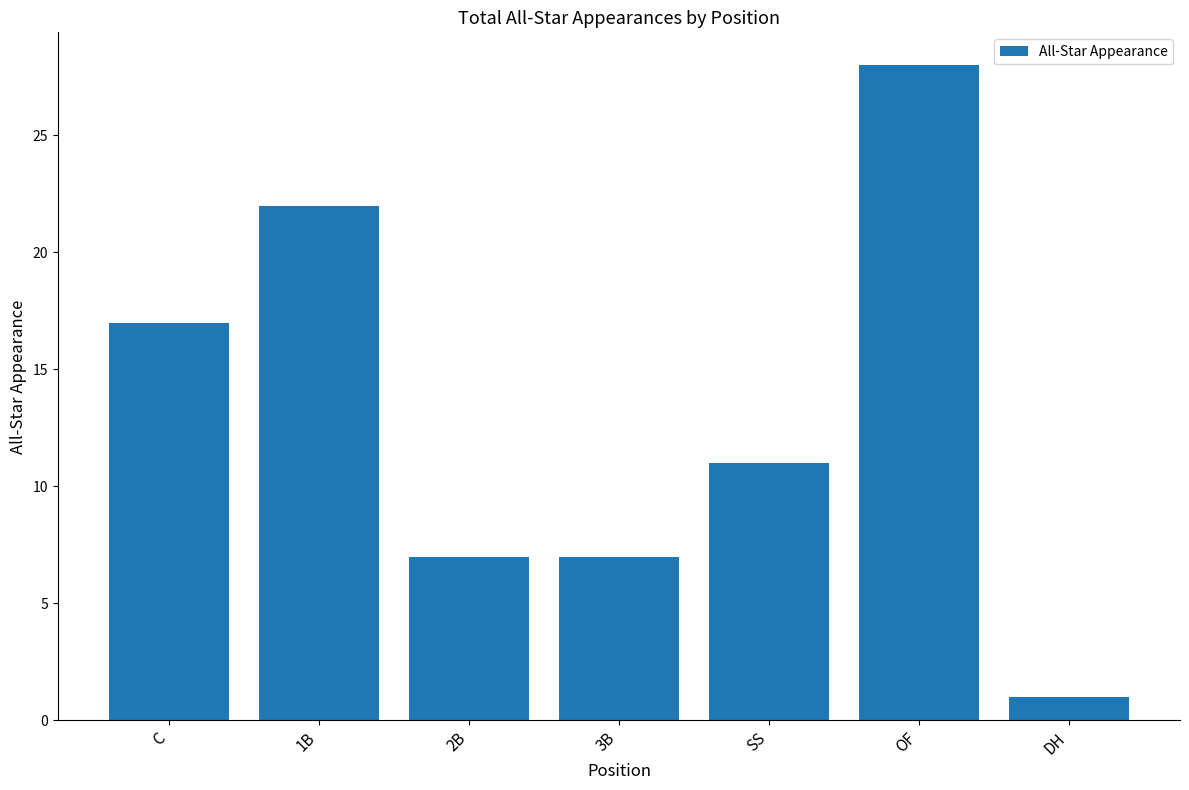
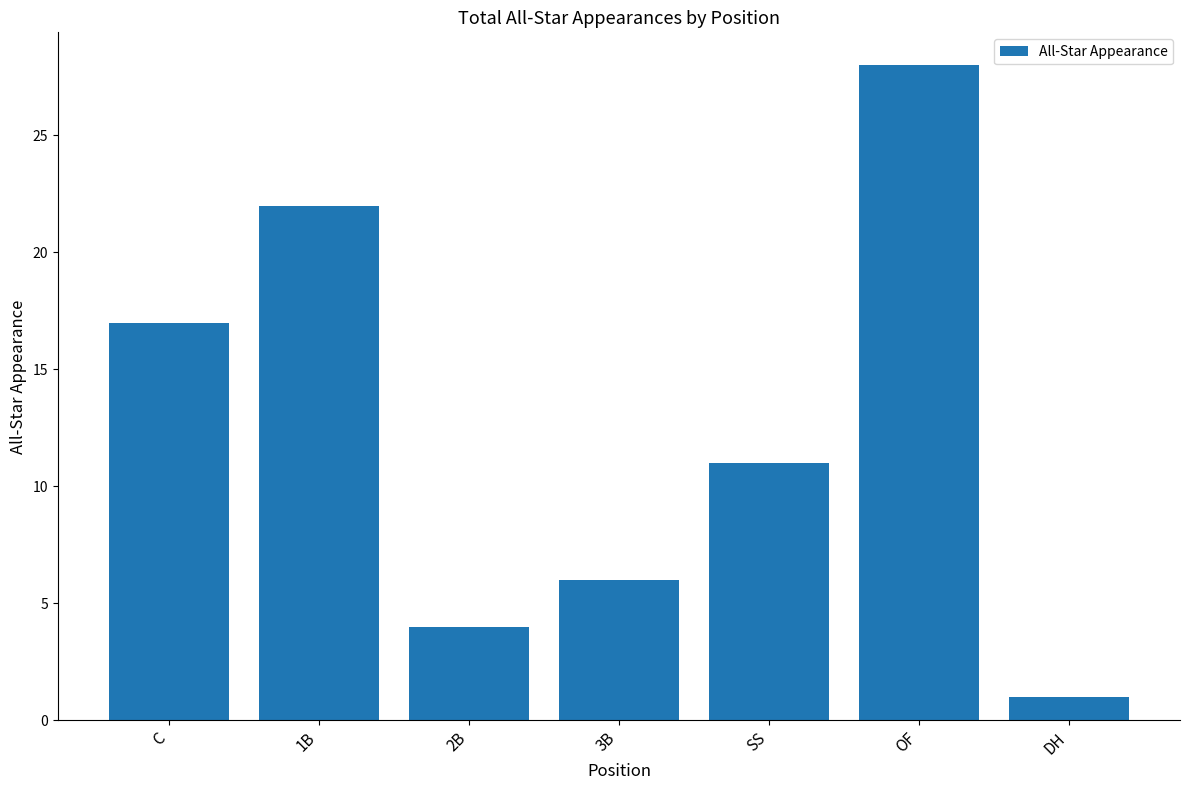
  {
    "C": 17,
    "1B": 22,
-   "2B": 7,
-   "3B": 7,
+   "2B": 4,
+   "3B": 6,
    "SS": 11,
    "OF": 28,
    "DH": 1
  }
